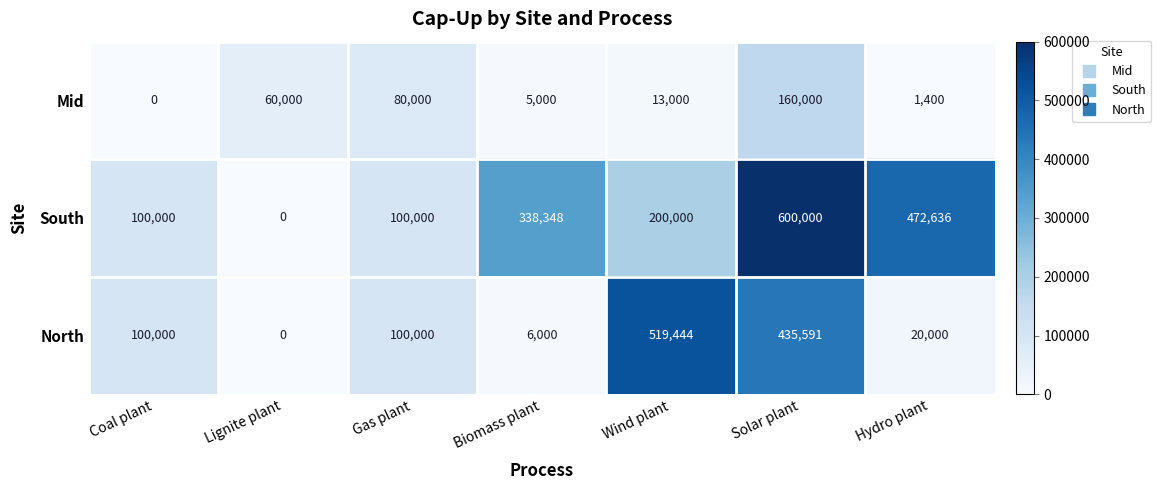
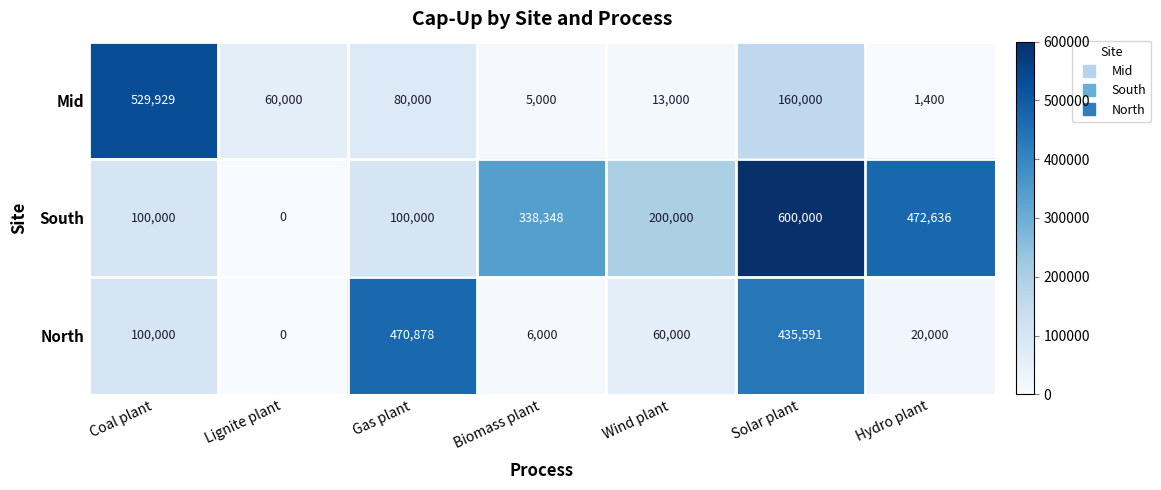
  {
    "Mid": {
-     "Coal plant": "0",
+     "Coal plant": "529,929",
      "Lignite plant": "60,000",
      "Gas plant": "80,000",
      "Biomass plant": "5,000",
      "Wind plant": "13,000",
      "Solar plant": "160,000",
      "Hydro plant": "1,400"
    },
    "South": {
      "Coal plant": "100,000",
      "Lignite plant": "0",
      "Gas plant": "100,000",
      "Biomass plant": "338,348",
      "Wind plant": "200,000",
      "Solar plant": "600,000",
      "Hydro plant": "472,636"
    },
    "North": {
      "Coal plant": "100,000",
      "Lignite plant": "0",
-     "Gas plant": "100,000",
+     "Gas plant": "470,878",
      "Biomass plant": "6,000",
-     "Wind plant": "519,444",
+     "Wind plant": "60,000",
      "Solar plant": "435,591",
      "Hydro plant": "20,000"
    }
  }
